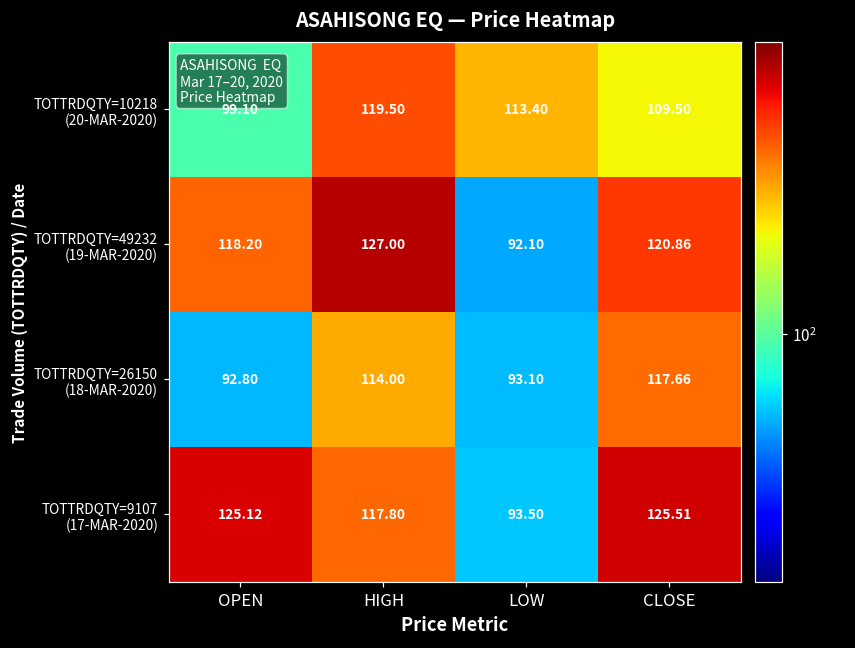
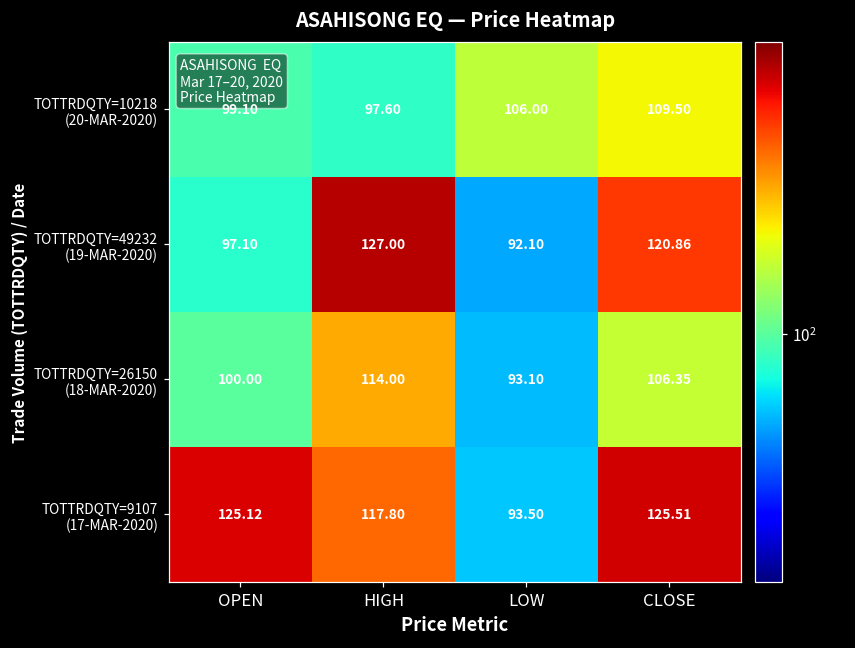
  {
    "TOTTRDQTY=10218 (20-MAR-2020)": {
-     "HIGH": 119.50,
-     "LOW": 113.40,
+     "HIGH": 97.60,
+     "LOW": 106.00,
      "CLOSE": 109.50
    },
    "TOTTRDQTY=49232 (19-MAR-2020)": {
-     "OPEN": 118.20,
+     "OPEN": 97.10,
      "HIGH": 127.00,
      "LOW": 92.10,
      "CLOSE": 120.86
    },
    "TOTTRDQTY=26150 (18-MAR-2020)": {
-     "OPEN": 92.80,
+     "OPEN": 100.00,
      "HIGH": 114.00,
      "LOW": 93.10,
-     "CLOSE": 117.66
+     "CLOSE": 106.35
    },
    "TOTTRDQTY=9107 (17-MAR-2020)": {
      "OPEN": 125.12,
      "HIGH": 117.80,
      "LOW": 93.50,
      "CLOSE": 125.51
    }
  }
